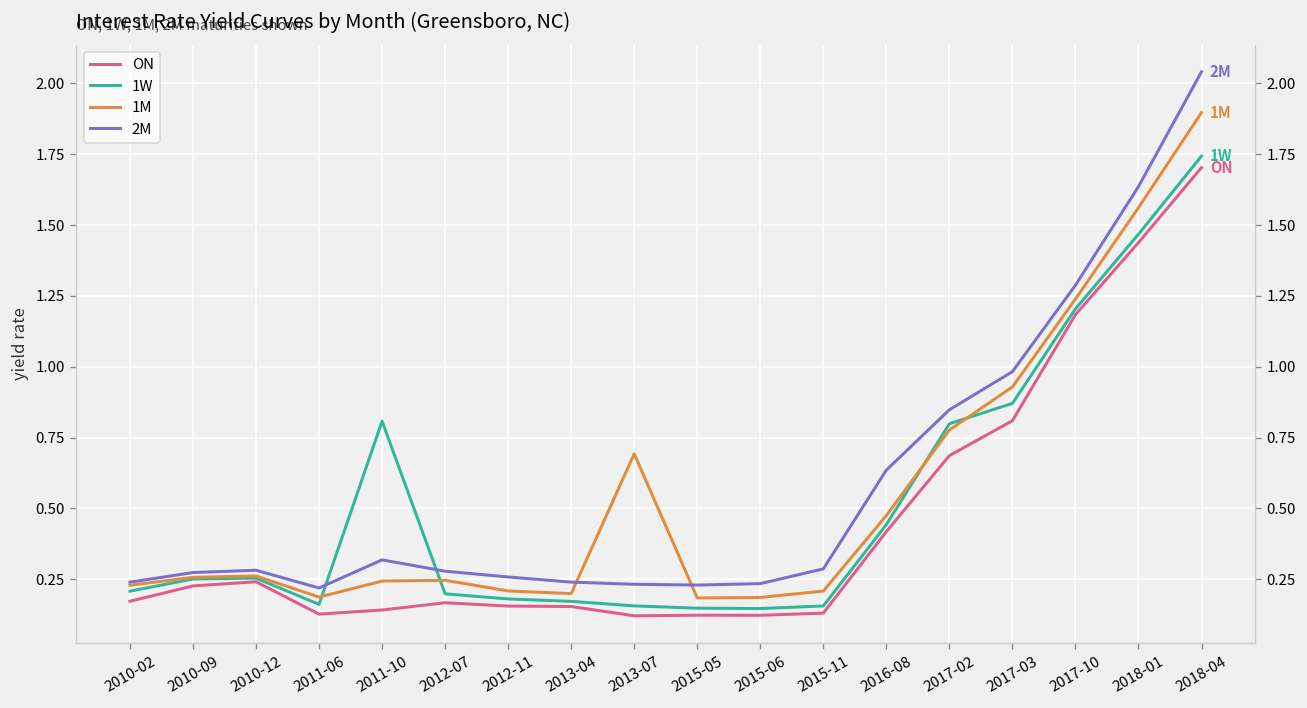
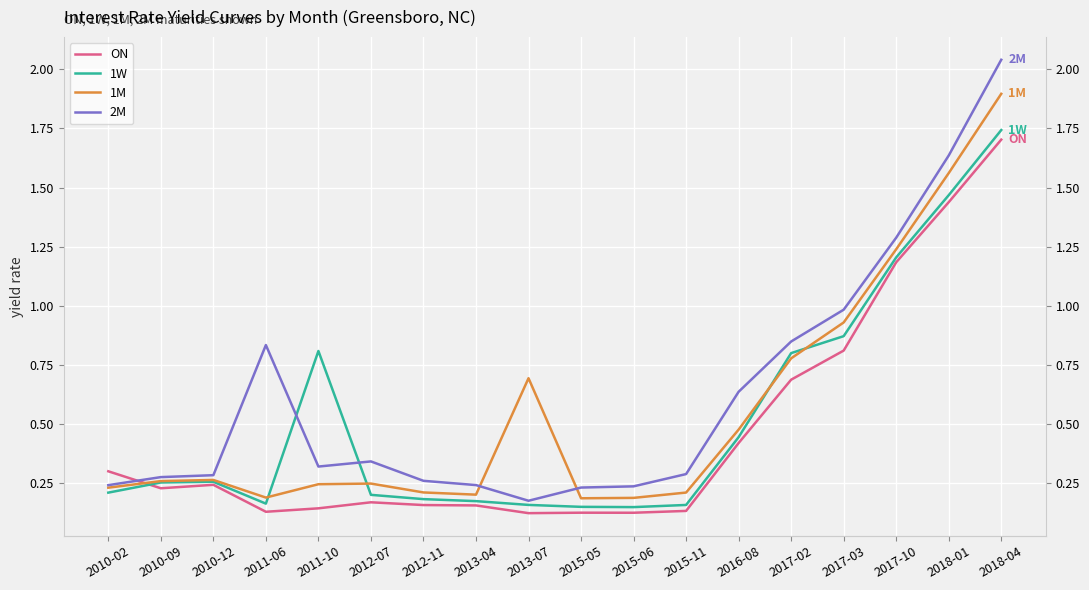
  {
    "ON": {
-     "2010-02": 0.17,
+     "2010-02": 0.30,
      "2010-09": 0.23,
      "2010-12": 0.24,
      "2011-06": 0.13,
      "2011-10": 0.14,
      "2012-07": 0.17,
      "2012-11": 0.16,
      "2013-04": 0.15,
      "2013-07": 0.12,
      "2015-05": 0.12,
      "2015-06": 0.12,
      "2015-11": 0.13,
      "2016-08": 0.42,
      "2017-02": 0.69,
      "2017-03": 0.81,
      "2017-10": 1.18,
      "2018-01": 1.44,
      "2018-04": 1.70
    },
    "1W": {
      "2010-02": 0.21,
      "2011-06": 0.16,
      "2011-10": 0.81,
      "2012-07": 0.20,
      "2012-11": 0.18,
      "2013-04": 0.17,
      "2013-07": 0.16,
      "2015-05": 0.15,
      "2015-06": 0.15,
      "2015-11": 0.16,
      "2016-08": 0.44,
      "2017-02": 0.80,
      "2017-03": 0.87,
      "2017-10": 1.20,
      "2018-01": 1.47
    },
    "1M": {
      "2011-06": 0.19,
      "2011-10": 0.24,
      "2012-07": 0.25,
      "2012-11": 0.21,
      "2013-04": 0.20,
      "2013-07": 0.69,
      "2015-05": 0.18,
      "2015-06": 0.19,
      "2015-11": 0.21,
      "2016-08": 0.47,
      "2017-02": 0.78,
      "2017-03": 0.93,
      "2017-10": 1.24,
      "2018-01": 1.56
    },
    "2M": {
      "2010-09": 0.27,
      "2010-12": 0.28,
-     "2011-06": 0.22,
+     "2011-06": 0.83,
      "2011-10": 0.32,
-     "2012-07": 0.28,
+     "2012-07": 0.34,
      "2012-11": 0.26,
      "2013-04": 0.24,
-     "2013-07": 0.23,
+     "2013-07": 0.17,
      "2015-05": 0.23,
      "2015-06": 0.23,
      "2015-11": 0.29,
      "2016-08": 0.64,
      "2017-02": 0.85,
      "2017-03": 0.98,
      "2017-10": 1.29,
      "2018-01": 1.64
    }
  }
